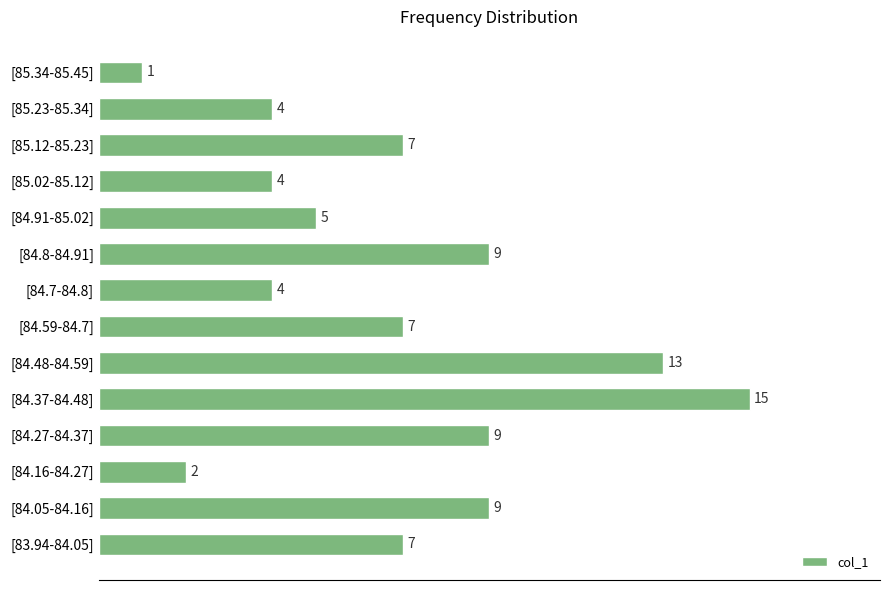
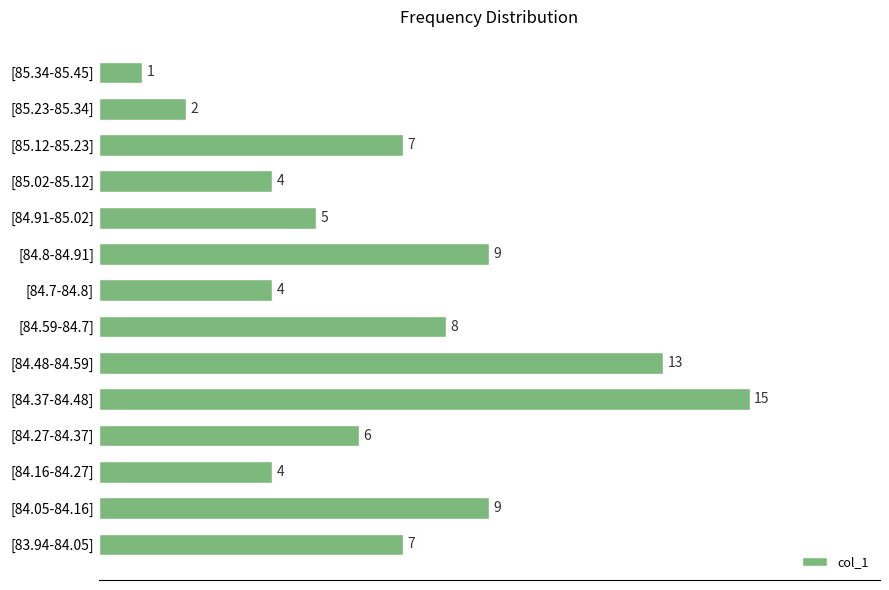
  {
    "[85.34-85.45]": 1,
-   "[85.23-85.34]": 4,
+   "[85.23-85.34]": 2,
    "[85.12-85.23]": 7,
    "[85.02-85.12]": 4,
    "[84.91-85.02]": 5,
    "[84.8-84.91]": 9,
    "[84.7-84.8]": 4,
-   "[84.59-84.7]": 7,
+   "[84.59-84.7]": 8,
    "[84.48-84.59]": 13,
    "[84.37-84.48]": 15,
-   "[84.27-84.37]": 9,
-   "[84.16-84.27]": 2,
+   "[84.27-84.37]": 6,
+   "[84.16-84.27]": 4,
    "[84.05-84.16]": 9,
    "[83.94-84.05]": 7
  }
